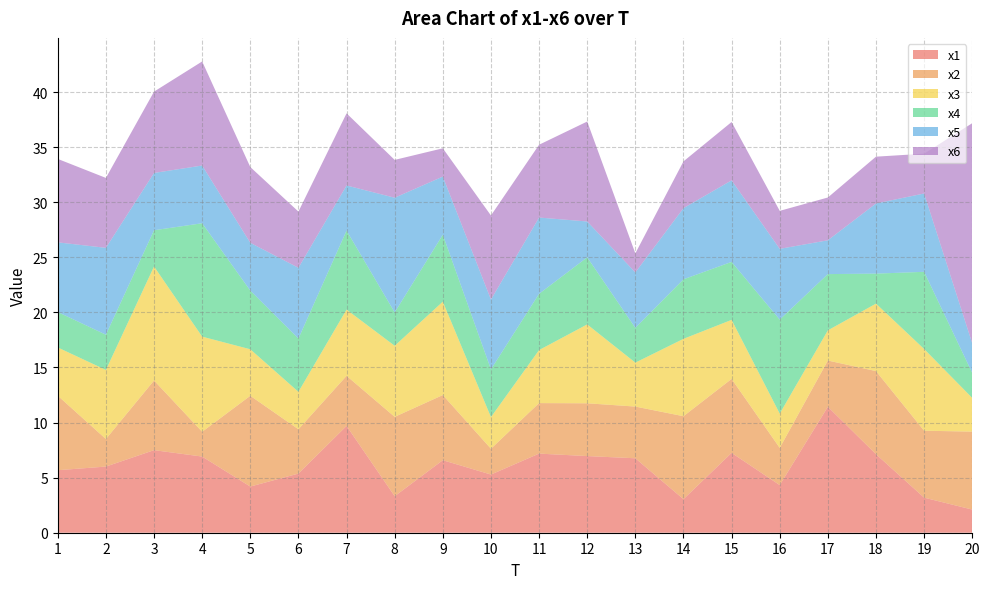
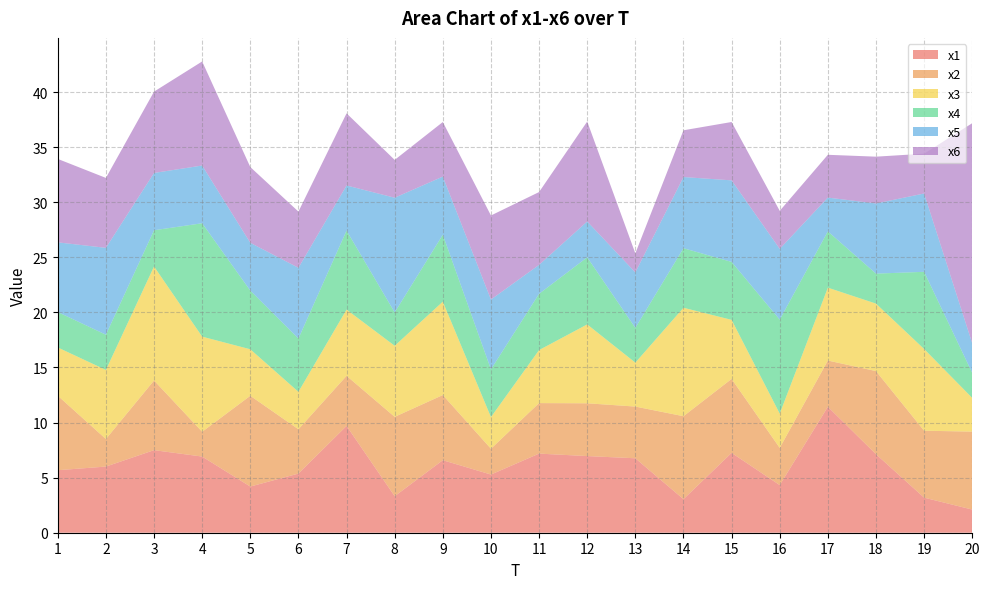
  {
    "x3": {
      "1": 4.4,
      "2": 6.3,
      "3": 10.3,
      "4": 8.6,
      "5": 4.2,
      "6": 3.4,
      "7": 6.0,
      "8": 6.5,
      "9": 8.5,
      "10": 2.9,
      "11": 4.8,
      "12": 7.2,
      "13": 4.0,
-     "14": 7.0,
+     "14": 9.8,
      "15": 5.4,
      "16": 3.1,
-     "17": 2.7,
+     "17": 6.6,
      "18": 6.1,
      "19": 7.4,
      "20": 3.1
    },
    "x4": {
      "1": 3.2,
      "2": 3.2,
      "3": 3.3,
      "4": 10.3,
      "5": 5.3,
      "6": 4.8,
      "7": 7.2,
      "8": 3.0,
      "9": 6.1,
      "10": 4.3,
      "11": 5.1,
      "12": 6.1,
      "13": 3.2,
      "14": 5.4,
      "15": 5.3,
      "16": 8.5,
      "17": 5.1,
      "18": 2.7,
      "19": 7.0,
      "20": 2.3
    },
    "x5": {
      "1": 6.3,
      "2": 7.9,
      "3": 5.2,
      "4": 5.2,
      "5": 4.3,
      "6": 6.4,
      "7": 4.1,
      "8": 10.4,
      "9": 5.3,
      "10": 6.3,
-     "11": 6.9,
+     "11": 2.6,
      "12": 3.3,
      "13": 5.0,
      "14": 6.5,
      "15": 7.4,
      "16": 6.4,
      "17": 3.1,
      "18": 6.4,
      "19": 7.1,
      "20": 2.7
    },
    "x6": {
      "1": 7.6,
      "2": 6.3,
      "3": 7.4,
      "4": 9.4,
      "5": 6.9,
      "6": 5.1,
      "7": 6.5,
      "8": 3.4,
-     "9": 2.6,
+     "9": 5.0,
      "10": 7.6,
      "11": 6.6,
      "12": 9.1,
      "13": 1.7,
      "14": 4.2,
      "15": 5.3,
      "16": 3.4,
      "17": 3.9,
      "18": 4.2,
      "20": 20.0
    }
  }
